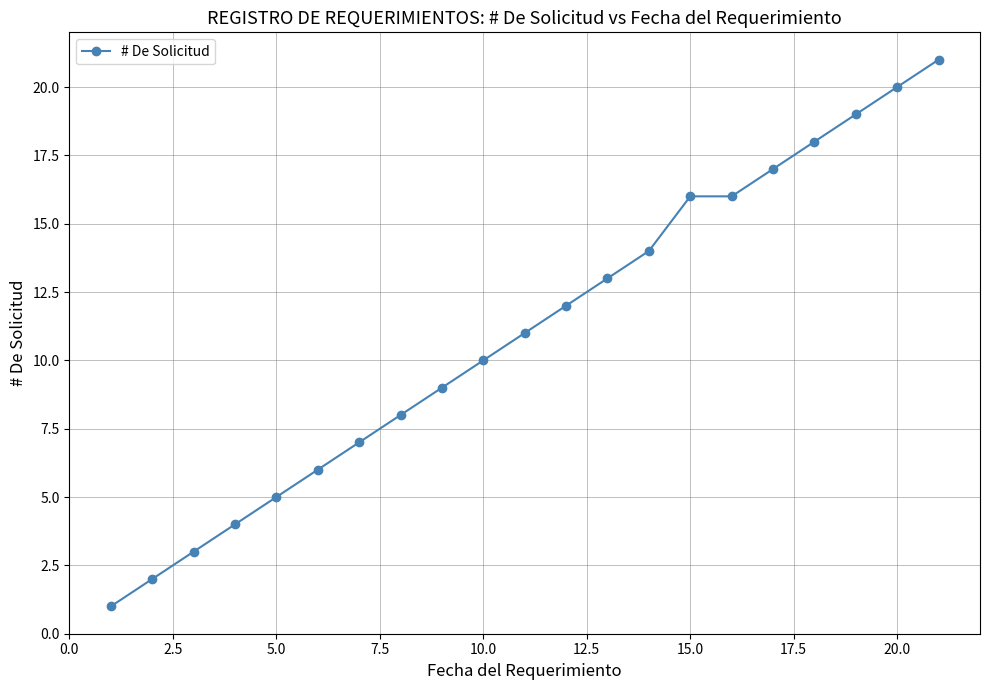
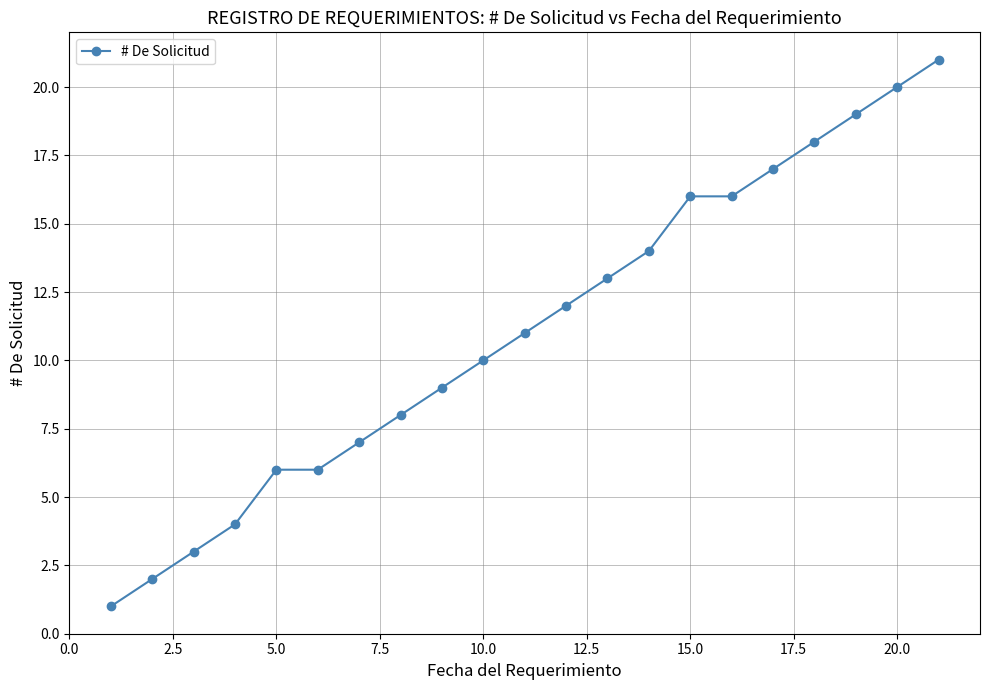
  {
-   "5.0": 5,
+   "5.0": 6,
    "10.0": 10,
    "15.0": 16,
    "20.0": 20
  }
